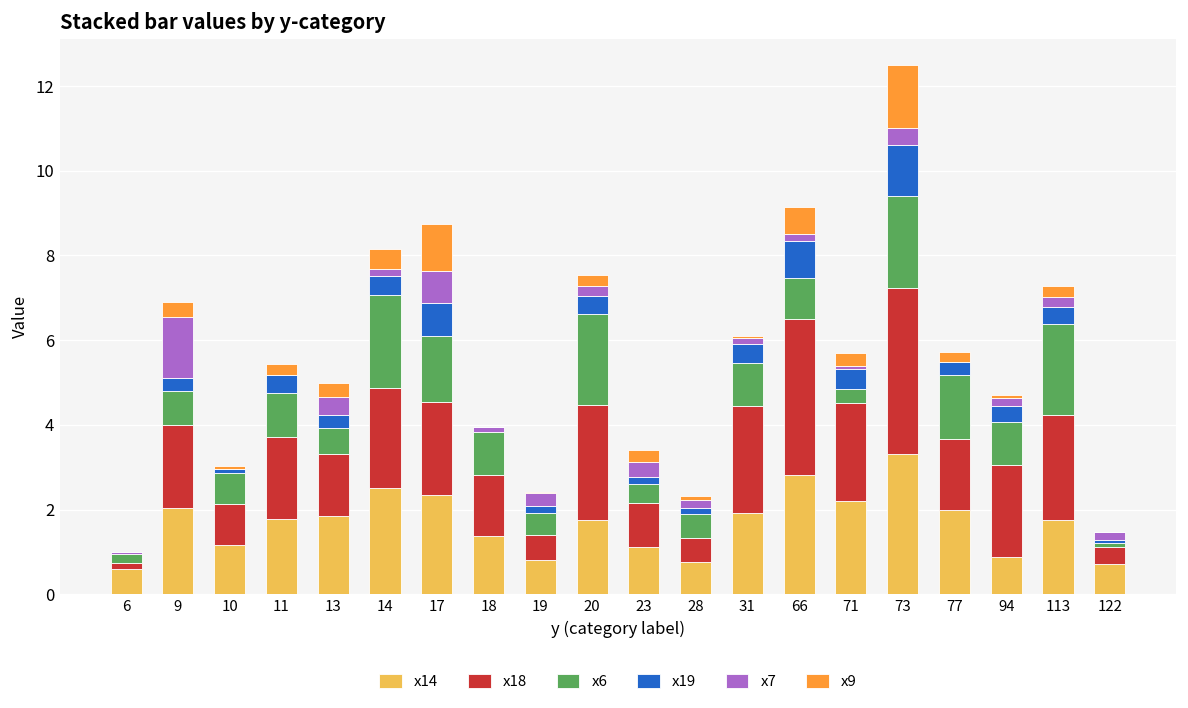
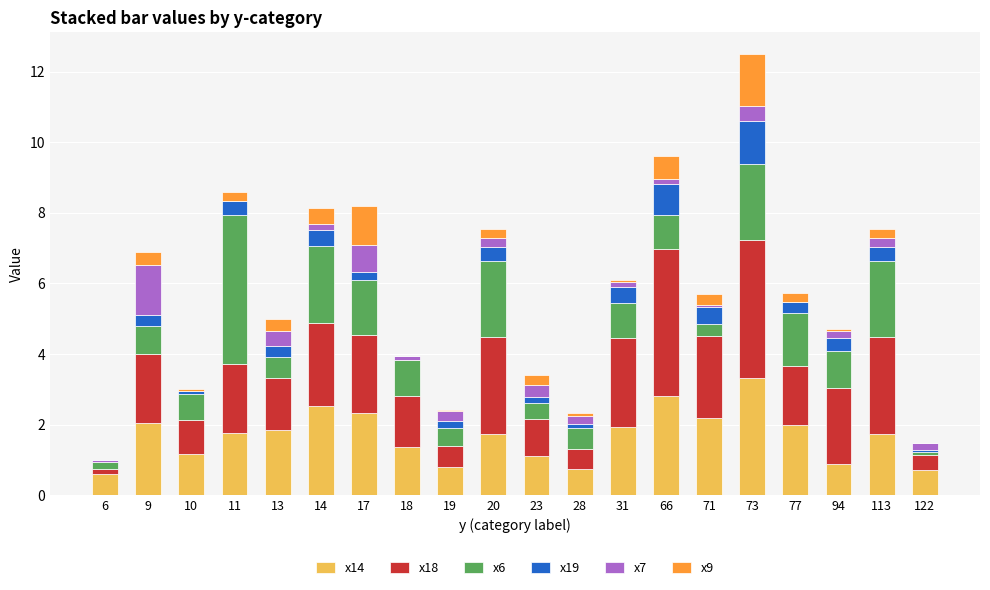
  {
    "x18": {
      "6": 0.2,
      "9": 2.0,
      "10": 1.0,
      "11": 2.0,
      "13": 1.4,
      "14": 2.4,
      "17": 2.2,
      "18": 1.4,
      "19": 0.6,
      "20": 2.7,
      "23": 1.1,
      "28": 0.6,
      "31": 2.5,
-     "66": 3.7,
+     "66": 4.2,
      "71": 2.3,
      "73": 3.9,
      "77": 1.7,
      "94": 2.2,
-     "113": 2.5,
+     "113": 2.7,
      "122": 0.4
    },
    "x6": {
      "6": 0.2,
      "9": 0.8,
      "10": 0.7,
-     "11": 1.0,
+     "11": 4.2,
      "13": 0.6,
      "14": 2.2,
      "17": 1.5,
      "18": 1.0,
      "19": 0.5,
      "20": 2.2,
      "23": 0.4,
      "28": 0.6,
      "31": 1.0,
      "66": 1.0,
      "71": 0.3,
      "73": 2.2,
      "77": 1.5,
      "94": 1.0,
      "113": 2.2,
      "122": 0.1
    },
    "x19": {
      "6": 0.0,
      "9": 0.3,
      "10": 0.1,
      "11": 0.4,
      "13": 0.3,
      "14": 0.5,
-     "17": 0.8,
+     "17": 0.2,
      "18": 0.0,
      "19": 0.2,
      "20": 0.4,
      "23": 0.2,
      "28": 0.1,
      "31": 0.4,
      "66": 0.9,
      "71": 0.5,
      "73": 1.2,
      "77": 0.3,
      "94": 0.4,
      "113": 0.4
    },
    "x7": {
      "9": 1.4,
      "11": 0.0,
      "13": 0.4,
      "14": 0.2,
      "17": 0.8,
      "18": 0.1,
      "19": 0.3,
      "20": 0.2,
      "23": 0.3,
      "28": 0.2,
      "31": 0.1,
      "66": 0.2,
      "71": 0.1,
      "73": 0.4,
      "77": 0.0,
      "94": 0.2,
      "113": 0.2,
      "122": 0.2
    }
  }
